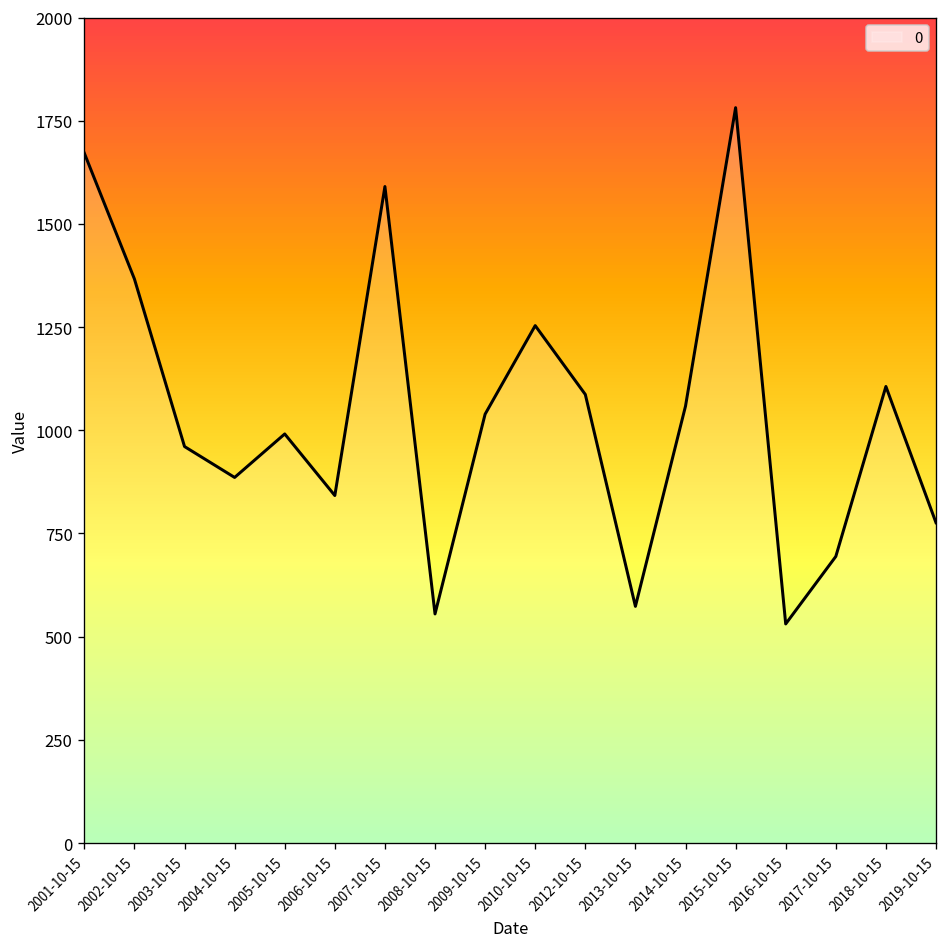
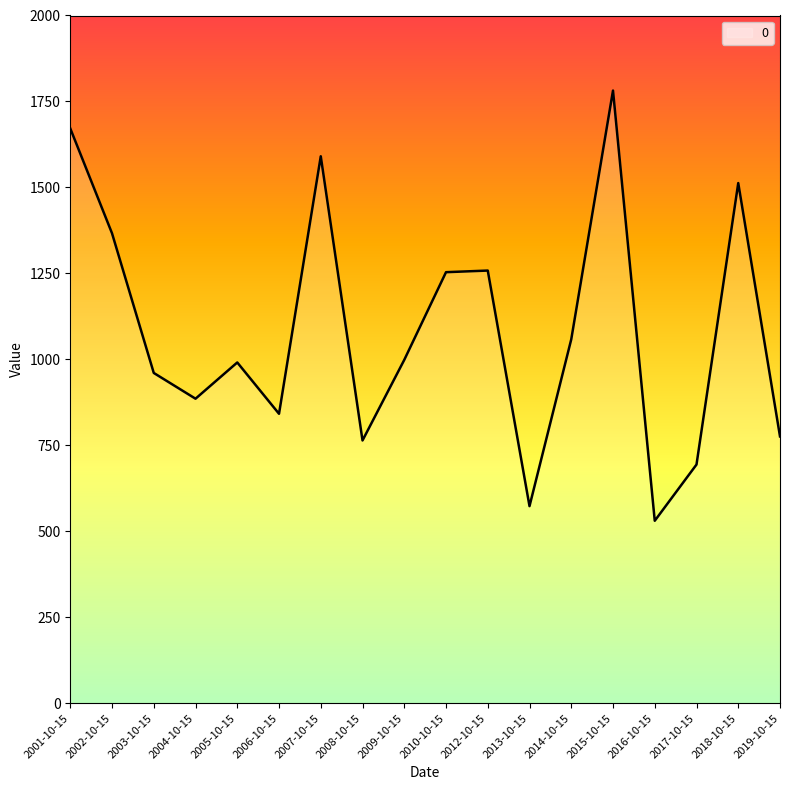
  {
    "2001-10-15": 1670,
    "2002-10-15": 1370,
    "2003-10-15": 960,
    "2004-10-15": 890,
    "2005-10-15": 990,
    "2006-10-15": 840,
    "2007-10-15": 1590,
-   "2008-10-15": 560,
-   "2009-10-15": 1040,
+   "2008-10-15": 760,
+   "2009-10-15": 1000,
    "2010-10-15": 1250,
-   "2012-10-15": 1090,
+   "2012-10-15": 1260,
    "2013-10-15": 570,
    "2014-10-15": 1060,
    "2015-10-15": 1780,
    "2016-10-15": 530,
    "2017-10-15": 690,
-   "2018-10-15": 1110,
+   "2018-10-15": 1510,
    "2019-10-15": 780
  }
